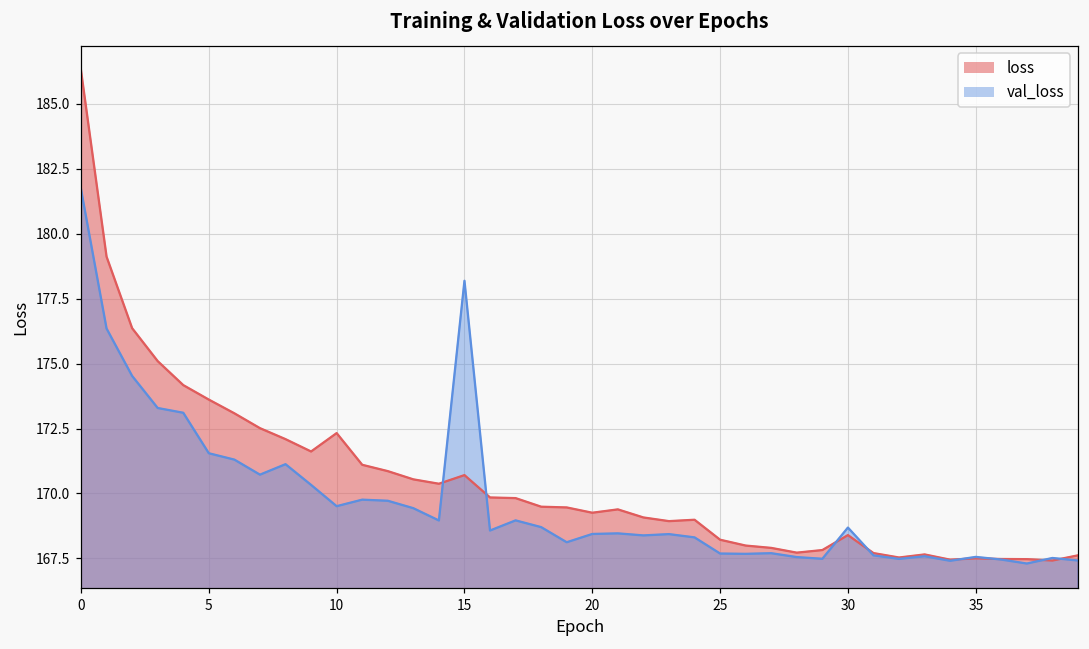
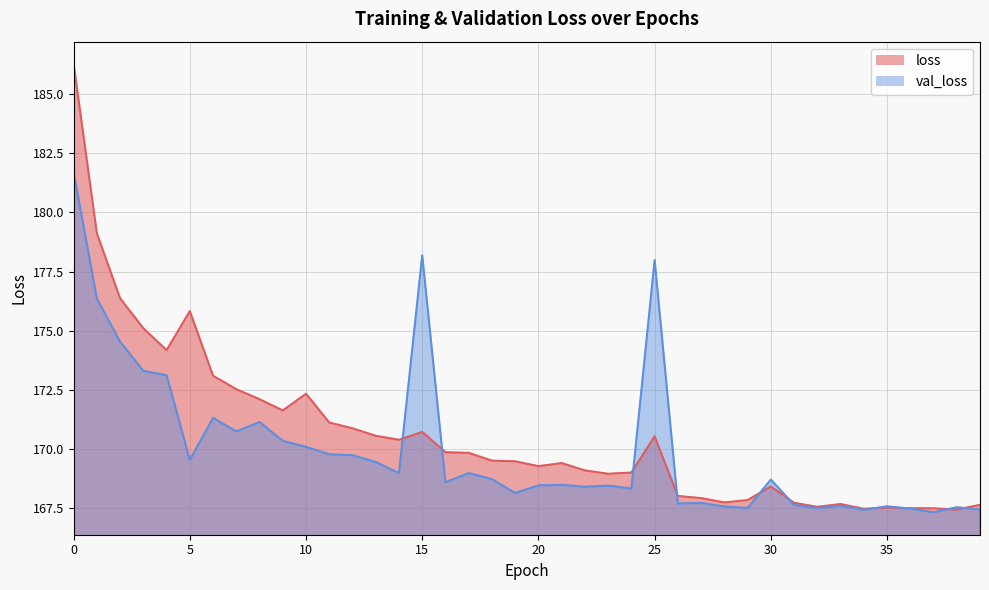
  {
    "loss": {
      "0": 186.3,
-     "5": 173.6,
+     "5": 175.8,
      "10": 172.3,
      "15": 170.7,
      "20": 169.3,
-     "25": 168.2,
+     "25": 170.5,
      "30": 168.4
    },
    "val_loss": {
      "0": 181.7,
-     "5": 171.5,
-     "10": 169.5,
+     "5": 169.5,
+     "10": 170.1,
      "15": 178.2,
      "20": 168.4,
-     "25": 167.7,
+     "25": 178.0,
      "30": 168.7
    }
  }
